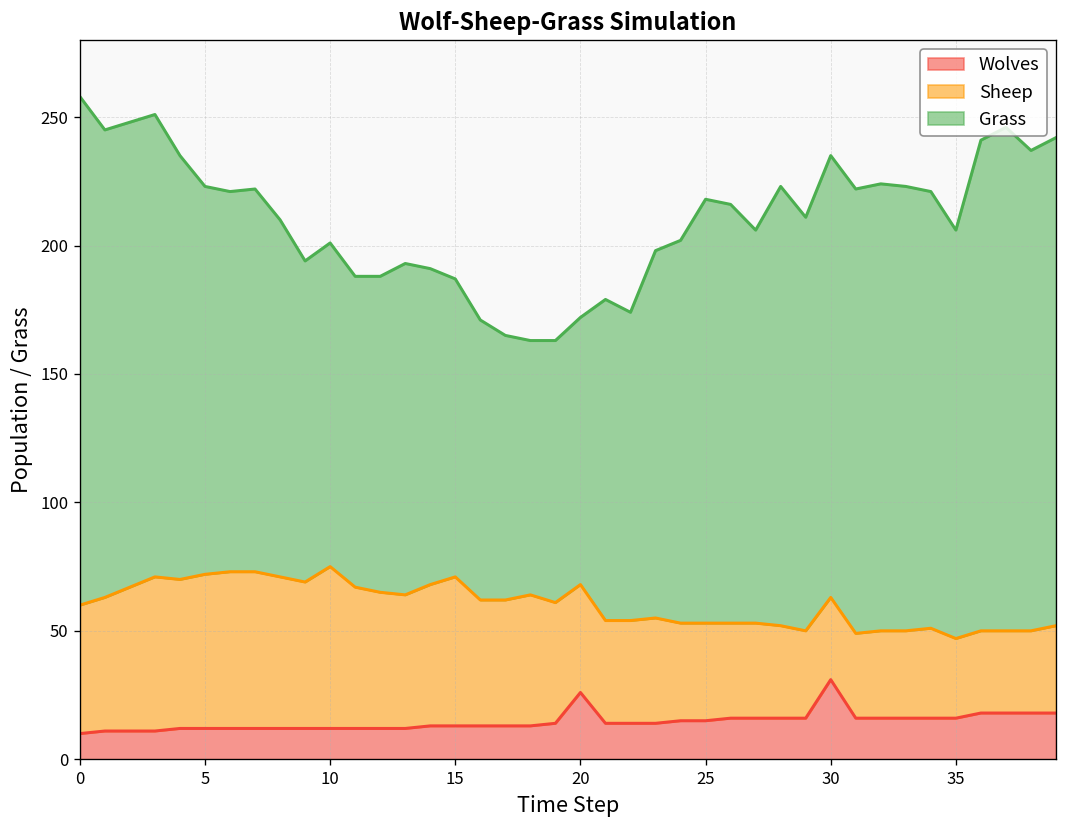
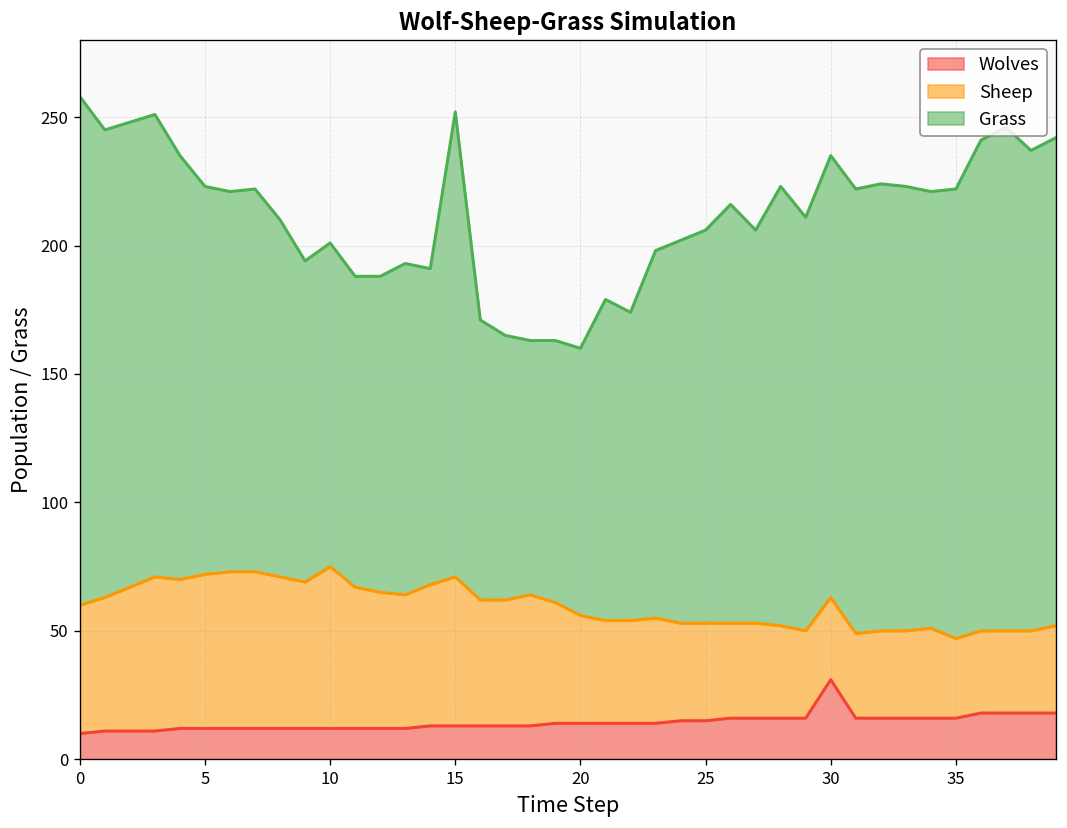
  {
    "Wolves": {
      "0": 10,
      "5": 12,
      "10": 12,
      "15": 13,
-     "20": 26,
+     "20": 14,
      "25": 15,
      "30": 31,
      "35": 16
    },
    "Sheep": {
      "0": 50,
      "5": 60,
      "10": 63,
      "15": 58,
      "20": 42,
      "25": 38,
      "30": 32,
      "35": 31
    },
    "Grass": {
      "0": 198,
      "5": 151,
      "10": 126,
-     "15": 116,
+     "15": 181,
      "20": 104,
-     "25": 165,
+     "25": 153,
      "30": 172,
-     "35": 159
+     "35": 175
    }
  }
